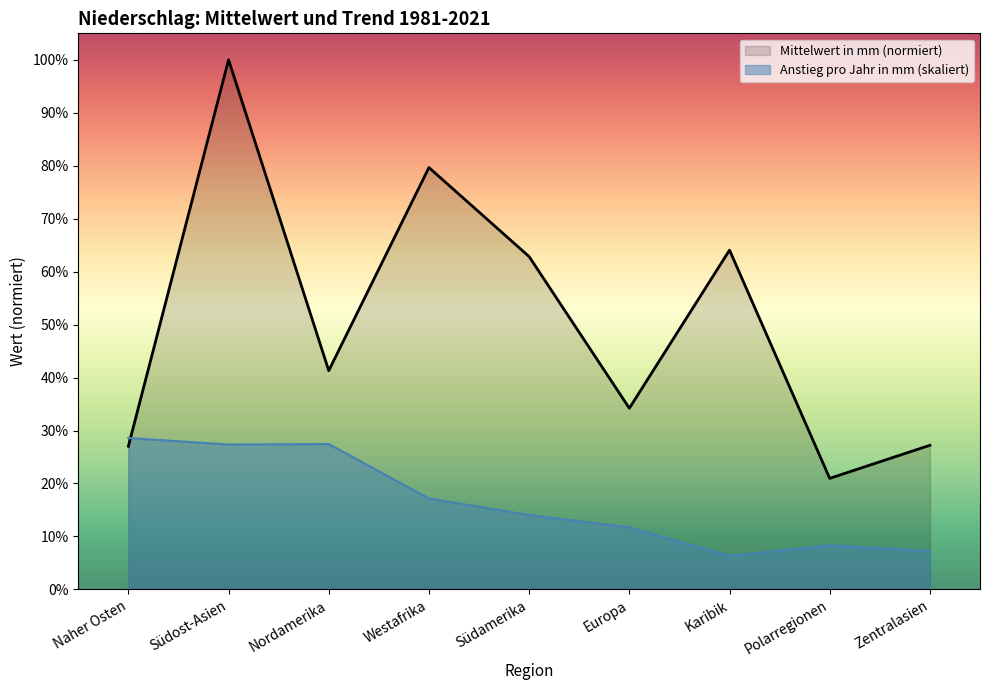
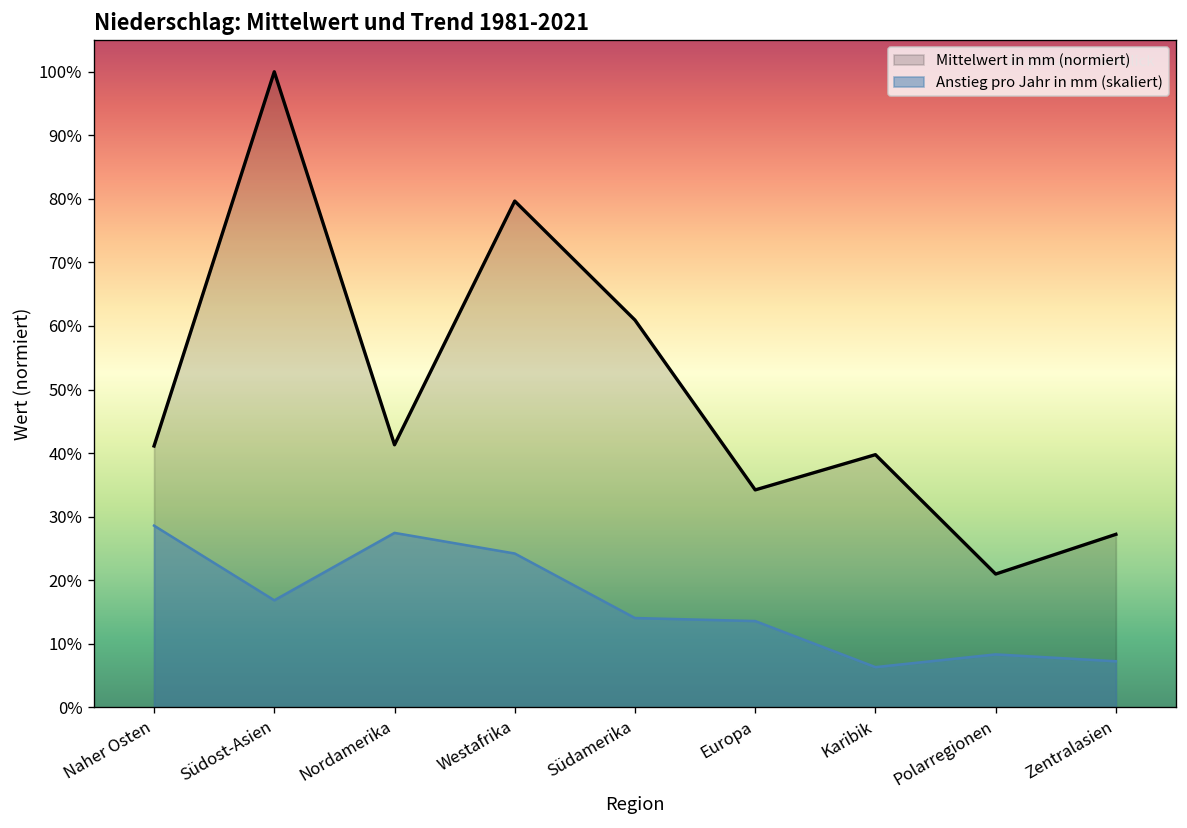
  {
    "Mittelwert in mm (normiert)": {
-     "Naher Osten": "27%",
+     "Naher Osten": "41%",
      "Südost-Asien": "100%",
      "Nordamerika": "41%",
      "Westafrika": "80%",
-     "Südamerika": "63%",
+     "Südamerika": "61%",
      "Europa": "34%",
-     "Karibik": "64%",
+     "Karibik": "40%",
      "Polarregionen": "21%",
      "Zentralasien": "27%"
    },
    "Anstieg pro Jahr in mm (skaliert)": {
      "Naher Osten": "29%",
-     "Südost-Asien": "27%",
+     "Südost-Asien": "17%",
      "Nordamerika": "27%",
-     "Westafrika": "17%",
+     "Westafrika": "24%",
      "Südamerika": "14%",
-     "Europa": "12%",
+     "Europa": "14%",
      "Karibik": "6%",
      "Polarregionen": "8%",
      "Zentralasien": "7%"
    }
  }
